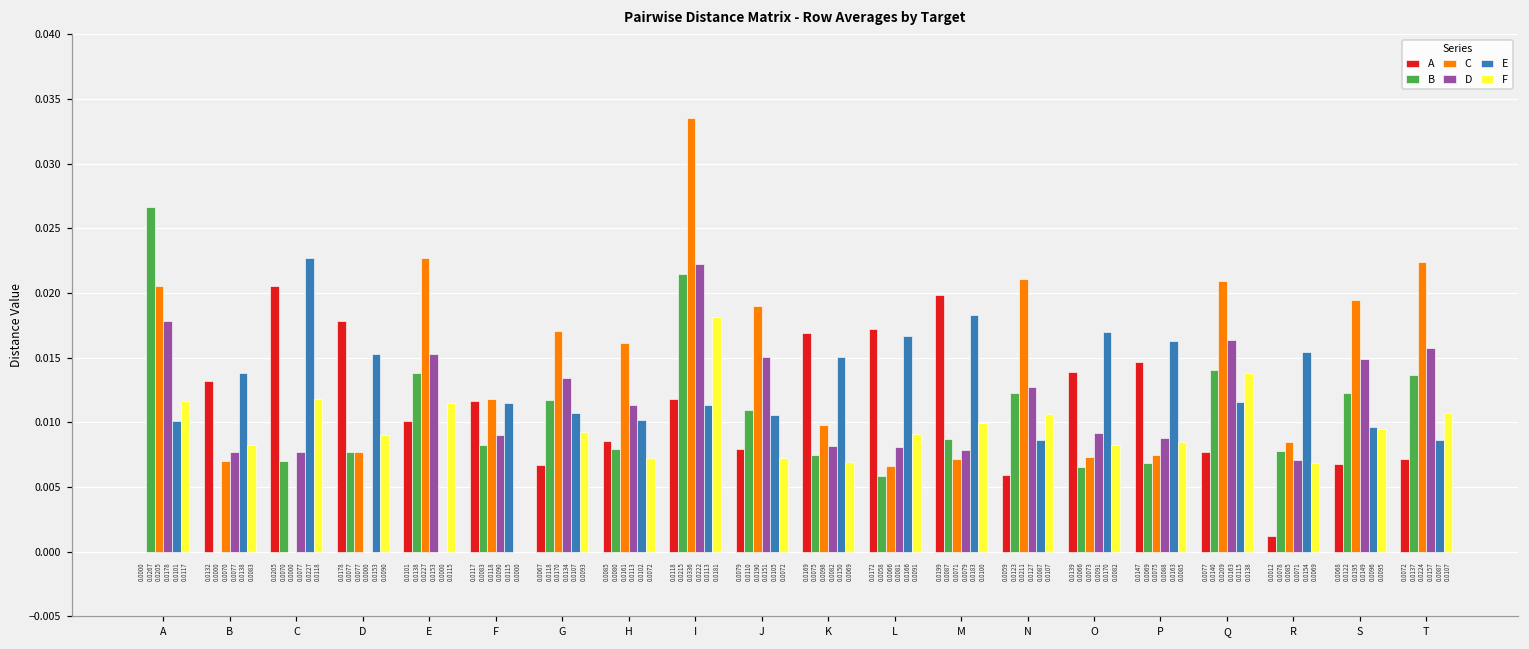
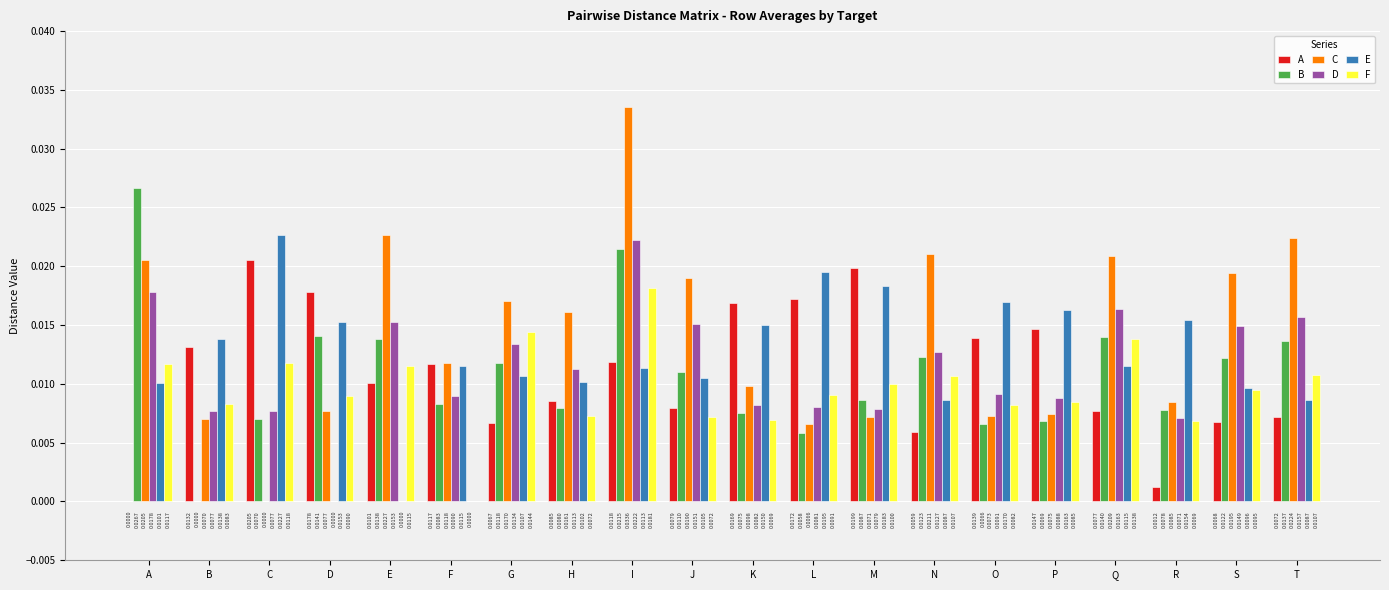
  {
    "A": {
      "A": 0.0000,
      "R": 0.0012
    },
    "B": {
      "B": 0.0000,
-     "D": 0.0077
+     "D": 0.0141
    },
    "C": {
      "C": 0.0000
    },
    "D": {
      "D": 0.0000
    },
    "E": {
      "E": 0.0000,
-     "L": 0.0166
+     "L": 0.0195
    },
    "F": {
      "F": 0.0000,
-     "G": 0.0093
+     "G": 0.0144
    }
  }
